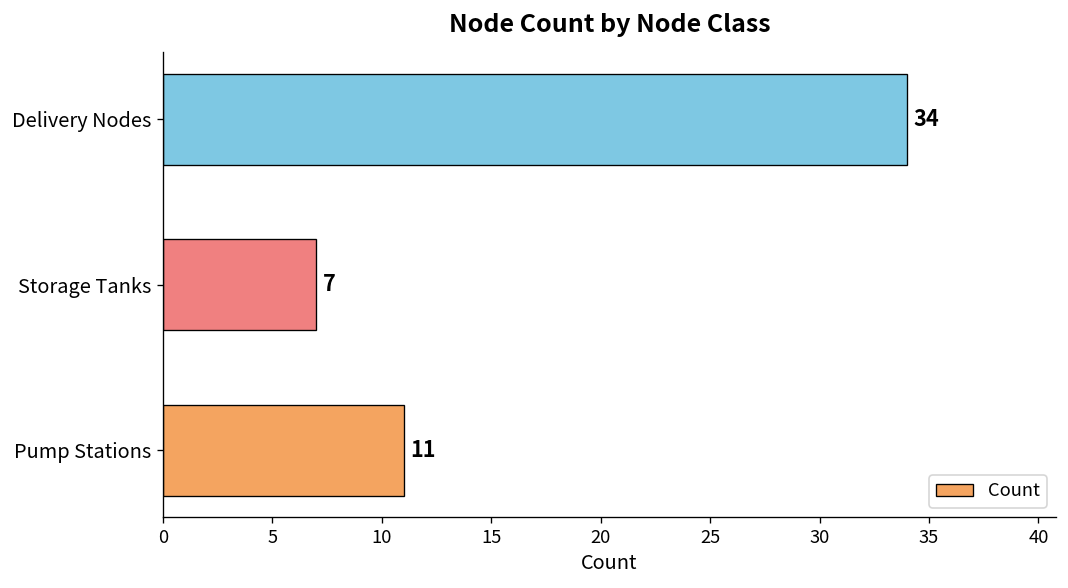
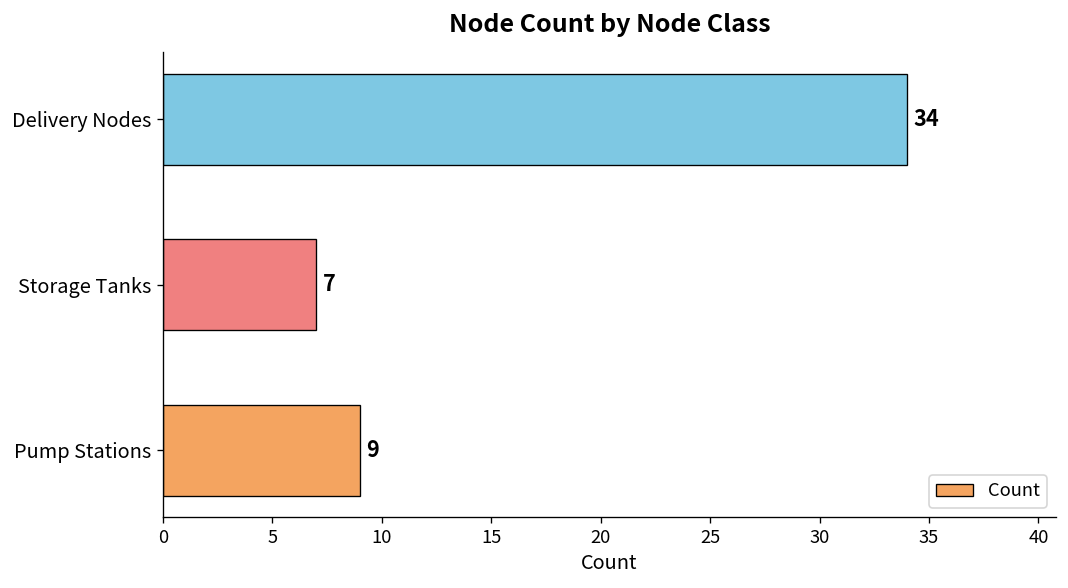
  {
    "Delivery Nodes": 34,
    "Storage Tanks": 7,
-   "Pump Stations": 11
+   "Pump Stations": 9
  }
